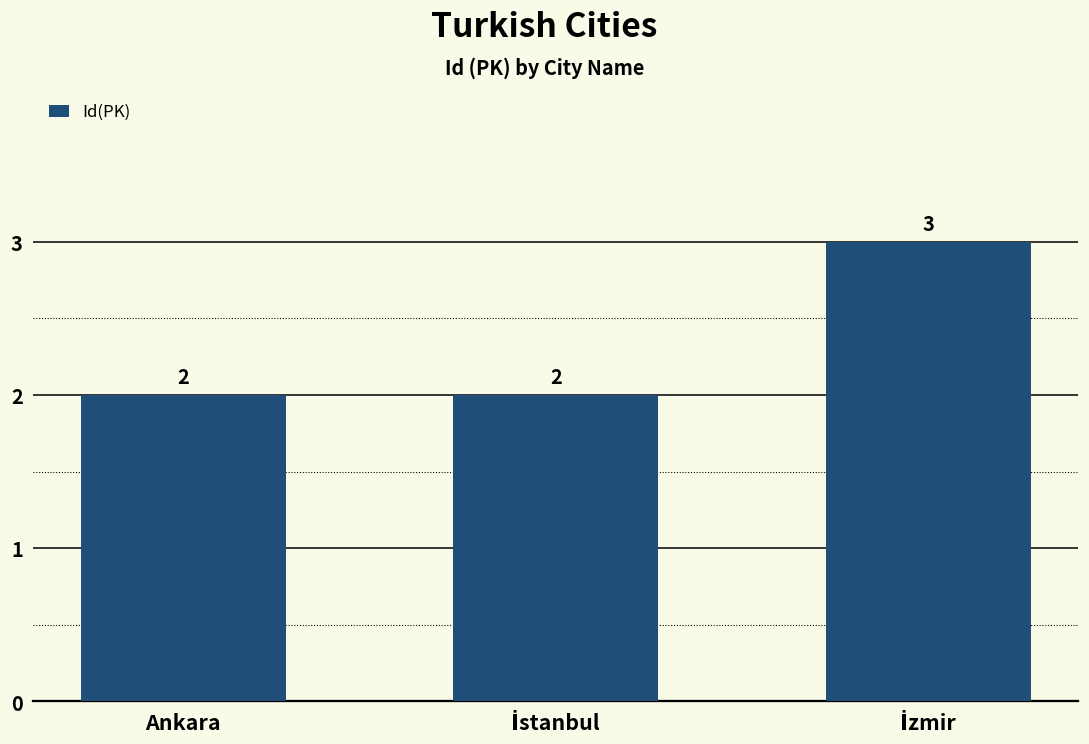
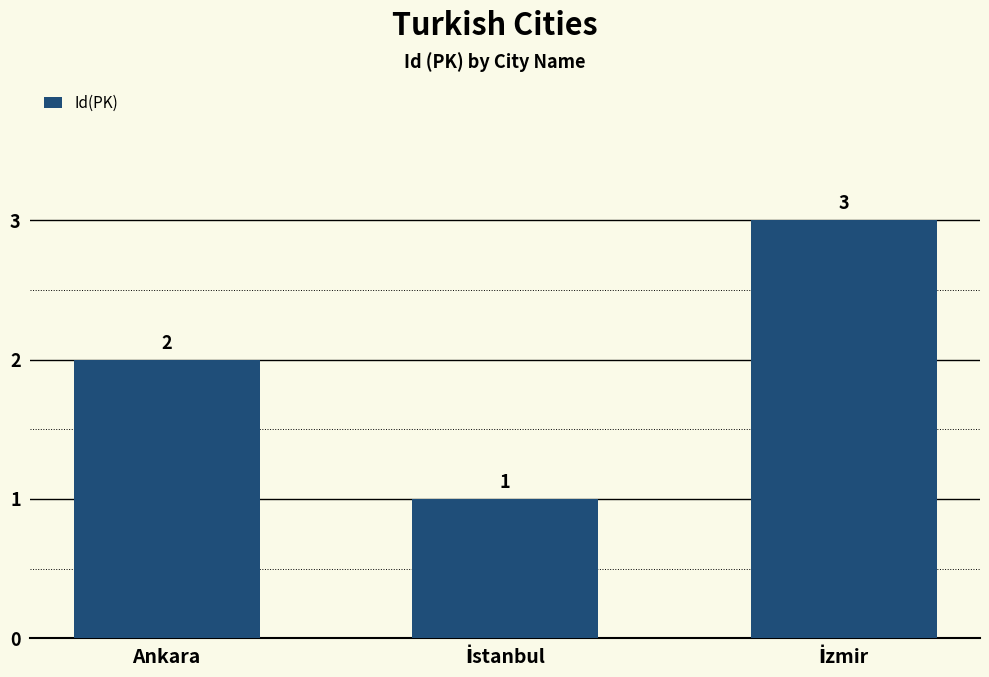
  {
    "Ankara": 2,
-   "İstanbul": 2,
+   "İstanbul": 1,
    "İzmir": 3
  }
